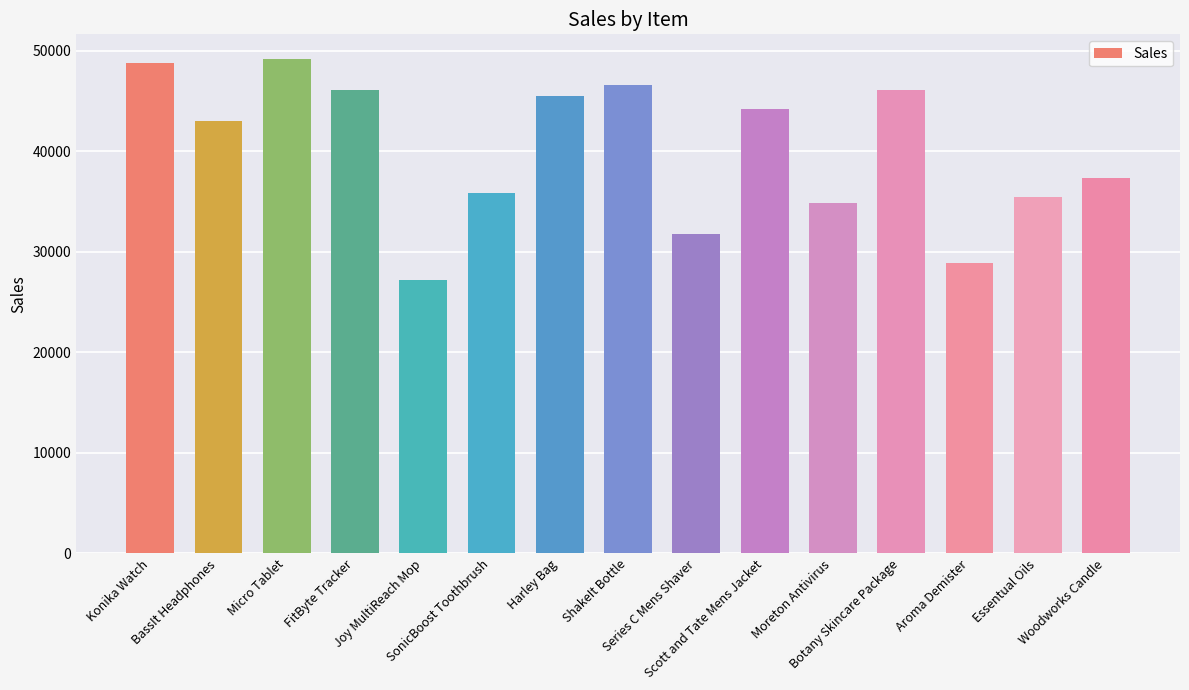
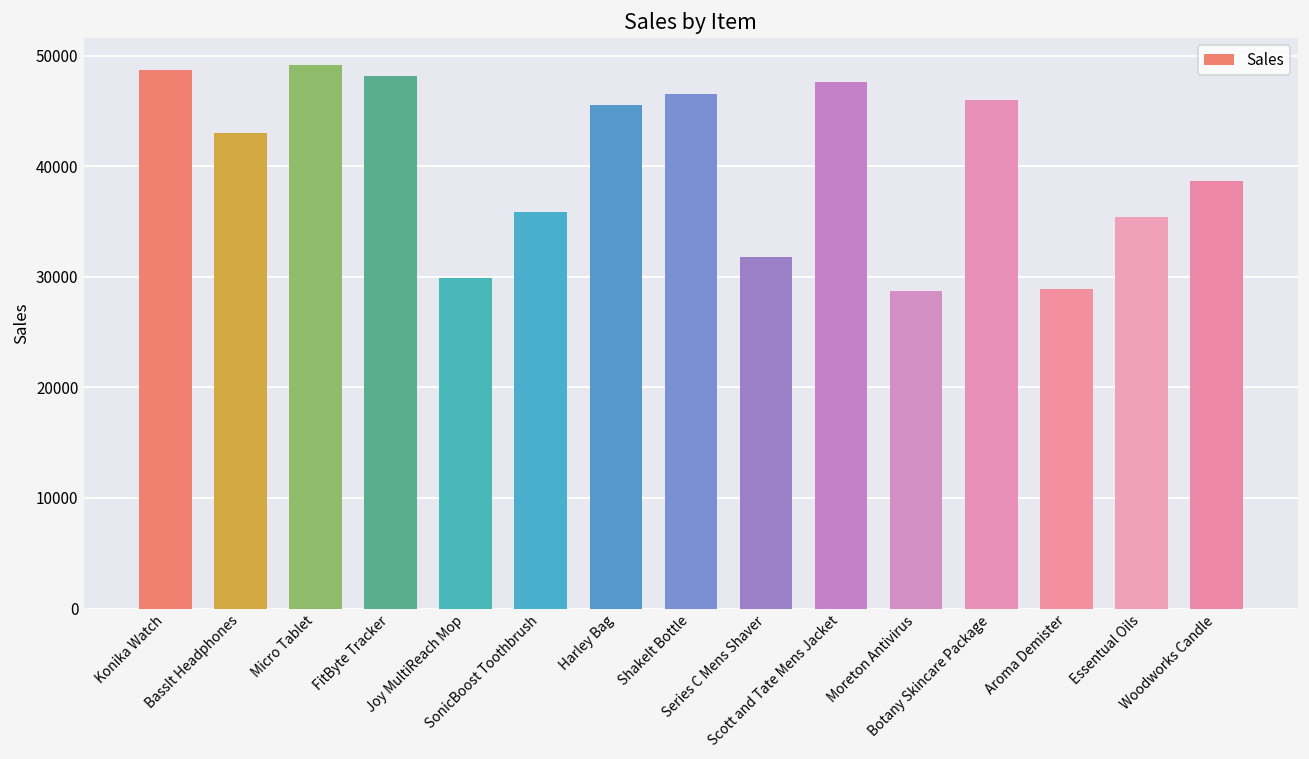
  {
    "Konika Watch": 48700,
    "BassIt Headphones": 43000,
    "Micro Tablet": 49200,
-   "FitByte Tracker": 46100,
-   "Joy MultiReach Mop": 27200,
+   "FitByte Tracker": 48200,
+   "Joy MultiReach Mop": 29900,
    "SonicBoost Toothbrush": 35800,
    "Harley Bag": 45500,
    "ShakeIt Bottle": 46600,
    "Series C Mens Shaver": 31800,
-   "Scott and Tate Mens Jacket": 44200,
-   "Moreton Antivirus": 34800,
+   "Scott and Tate Mens Jacket": 47600,
+   "Moreton Antivirus": 28700,
    "Botany Skincare Package": 46000,
    "Aroma Demister": 28900,
    "Essentual Oils": 35400,
-   "Woodworks Candle": 37300
+   "Woodworks Candle": 38600
  }
